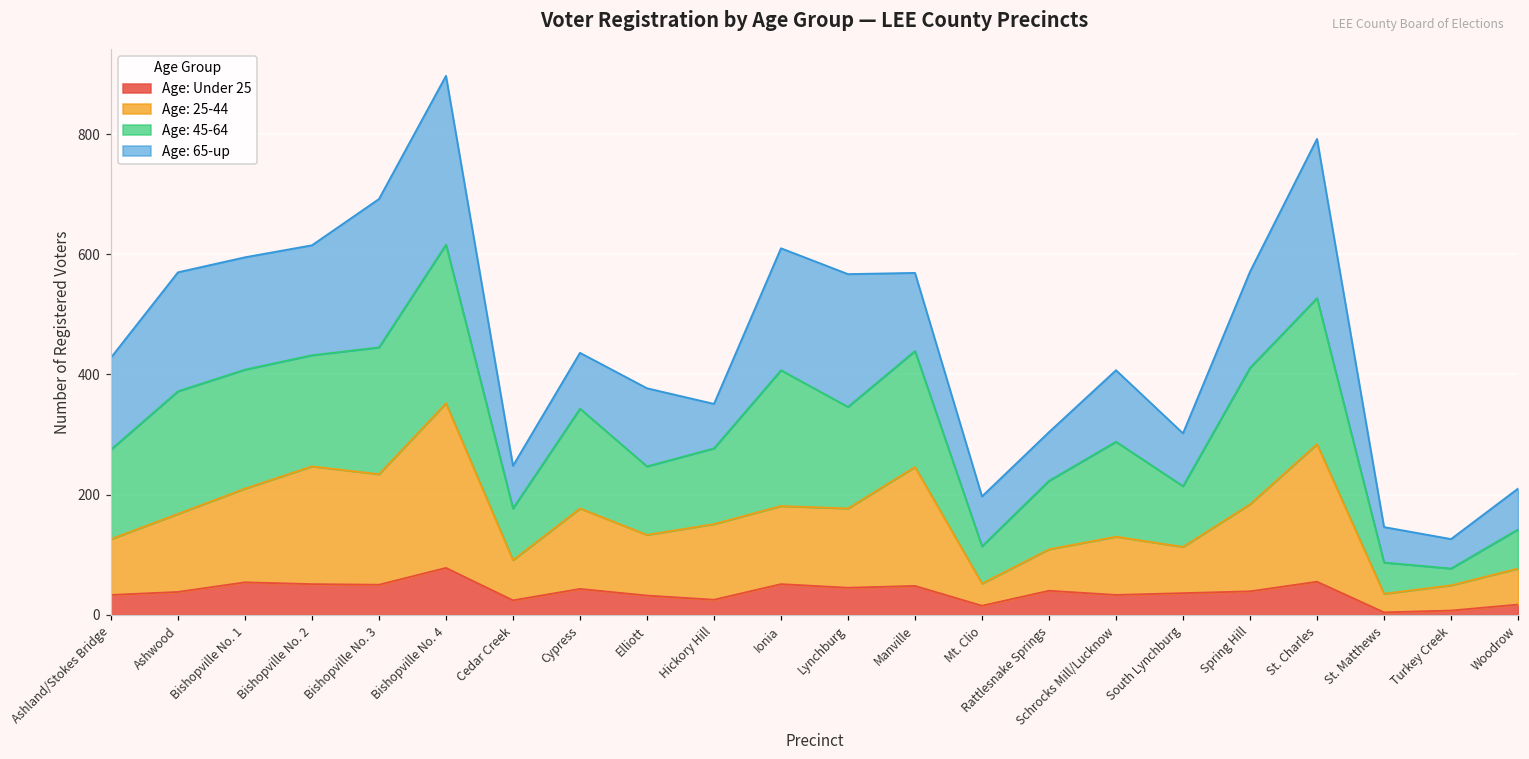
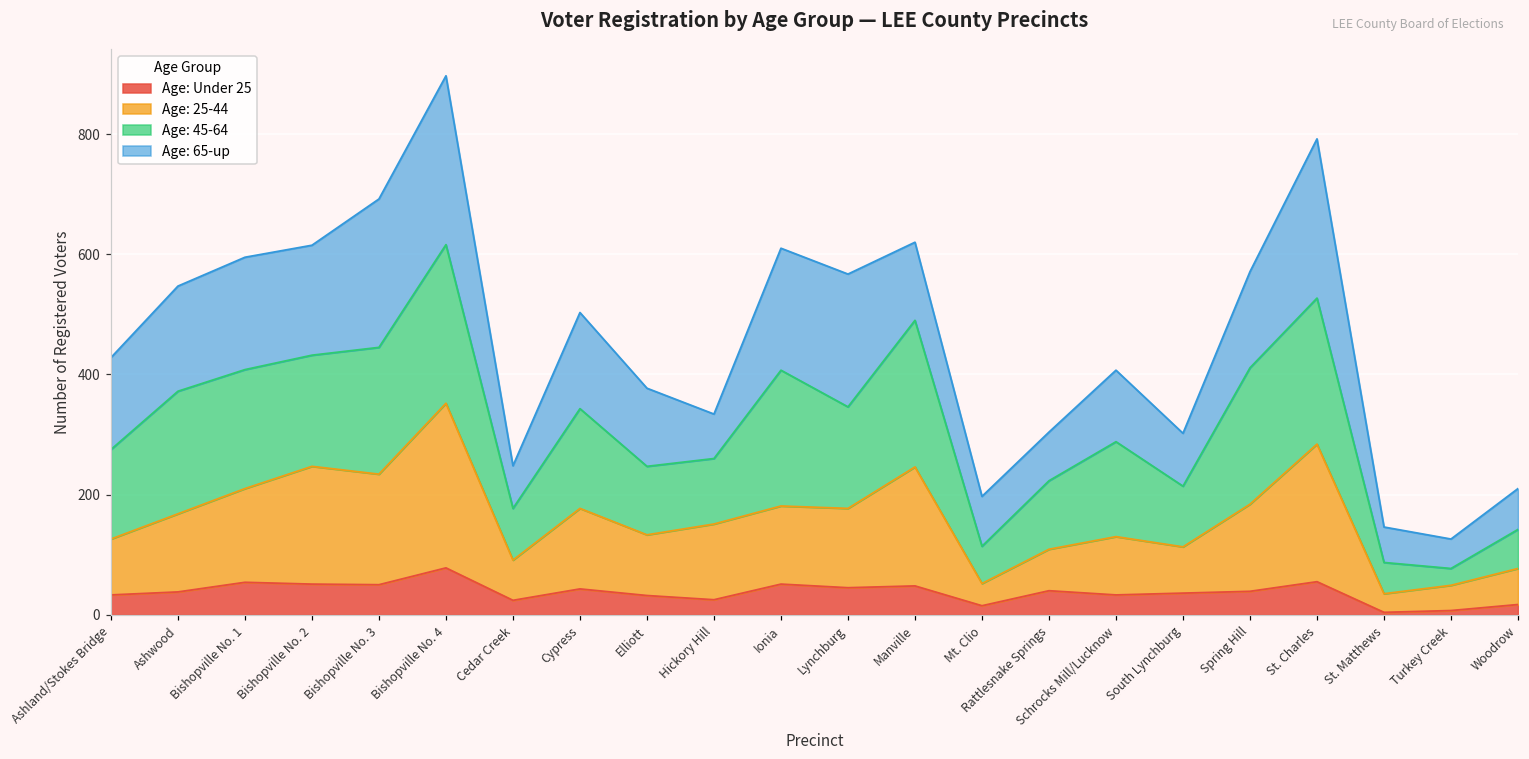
  {
    "Age: Under 25": {
      "Ashland/Stokes Bridge": 30,
      "Ashwood": 40,
      "Bishopville No. 1": 50,
      "Bishopville No. 2": 50,
      "Bishopville No. 3": 50,
      "Bishopville No. 4": 80,
      "Cedar Creek": 20,
      "Cypress": 40,
      "Elliott": 30,
      "Hickory Hill": 30,
      "Ionia": 50,
      "Lynchburg": 50,
      "Manville": 50,
      "Mt. Clio": 20,
      "Rattlesnake Springs": 40,
      "Schrocks Mill/Lucknow": 30,
      "South Lynchburg": 40,
      "Spring Hill": 40,
      "St. Charles": 60,
      "St. Matthews": 0,
      "Turkey Creek": 10,
      "Woodrow": 20
    },
    "Age: 25-44": {
      "Ashland/Stokes Bridge": 90,
      "Ashwood": 130,
      "Bishopville No. 1": 160,
      "Bishopville No. 2": 200,
      "Bishopville No. 3": 180,
      "Bishopville No. 4": 270,
      "Cedar Creek": 70,
      "Cypress": 130,
      "Elliott": 100,
      "Hickory Hill": 130,
      "Ionia": 130,
      "Lynchburg": 130,
      "Manville": 200,
      "Mt. Clio": 40,
      "Rattlesnake Springs": 70,
      "Schrocks Mill/Lucknow": 100,
      "South Lynchburg": 80,
      "Spring Hill": 150,
      "St. Charles": 230,
      "St. Matthews": 30,
      "Turkey Creek": 40,
      "Woodrow": 60
    },
    "Age: 45-64": {
      "Ashland/Stokes Bridge": 150,
      "Ashwood": 200,
      "Bishopville No. 1": 200,
      "Bishopville No. 2": 190,
      "Bishopville No. 3": 210,
      "Bishopville No. 4": 260,
      "Cedar Creek": 90,
      "Cypress": 170,
      "Elliott": 110,
-     "Hickory Hill": 130,
+     "Hickory Hill": 110,
      "Ionia": 230,
      "Lynchburg": 170,
-     "Manville": 190,
+     "Manville": 240,
      "Mt. Clio": 60,
      "Rattlesnake Springs": 110,
      "Schrocks Mill/Lucknow": 160,
      "South Lynchburg": 100,
      "Spring Hill": 230,
      "St. Charles": 240,
      "St. Matthews": 50,
      "Turkey Creek": 30,
      "Woodrow": 70
    },
    "Age: 65-up": {
      "Ashland/Stokes Bridge": 150,
-     "Ashwood": 200,
+     "Ashwood": 180,
      "Bishopville No. 1": 190,
      "Bishopville No. 2": 180,
      "Bishopville No. 3": 250,
      "Bishopville No. 4": 280,
      "Cedar Creek": 70,
-     "Cypress": 90,
+     "Cypress": 160,
      "Elliott": 130,
      "Hickory Hill": 70,
      "Ionia": 200,
      "Lynchburg": 220,
      "Manville": 130,
      "Mt. Clio": 80,
      "Rattlesnake Springs": 80,
      "Schrocks Mill/Lucknow": 120,
      "South Lynchburg": 90,
      "Spring Hill": 160,
      "St. Charles": 270,
      "St. Matthews": 60,
      "Turkey Creek": 50,
      "Woodrow": 70
    }
  }
